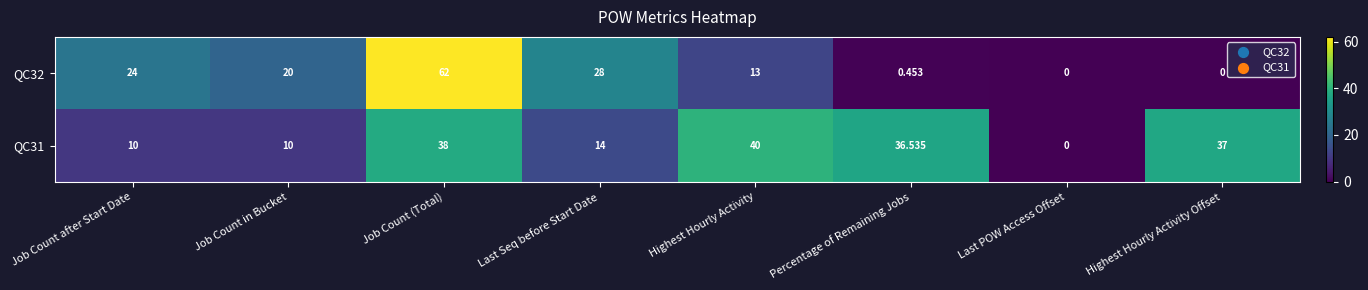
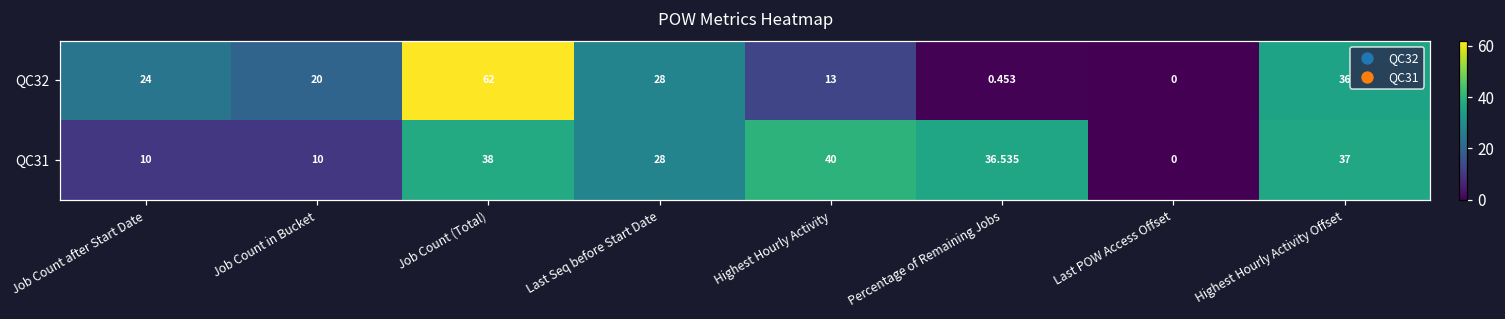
  {
    "QC32": {
      "Job Count after Start Date": 24,
      "Job Count in Bucket": 20,
      "Job Count (Total)": 62,
      "Last Seq before Start Date": 28,
      "Highest Hourly Activity": 13,
      "Percentage of Remaining Jobs": 0.453,
      "Last POW Access Offset": 0,
-     "Highest Hourly Activity Offset": 0
+     "Highest Hourly Activity Offset": 36
    },
    "QC31": {
      "Job Count after Start Date": 10,
      "Job Count in Bucket": 10,
      "Job Count (Total)": 38,
-     "Last Seq before Start Date": 14,
+     "Last Seq before Start Date": 28,
      "Highest Hourly Activity": 40,
      "Percentage of Remaining Jobs": 36.535,
      "Last POW Access Offset": 0,
      "Highest Hourly Activity Offset": 37
    }
  }
